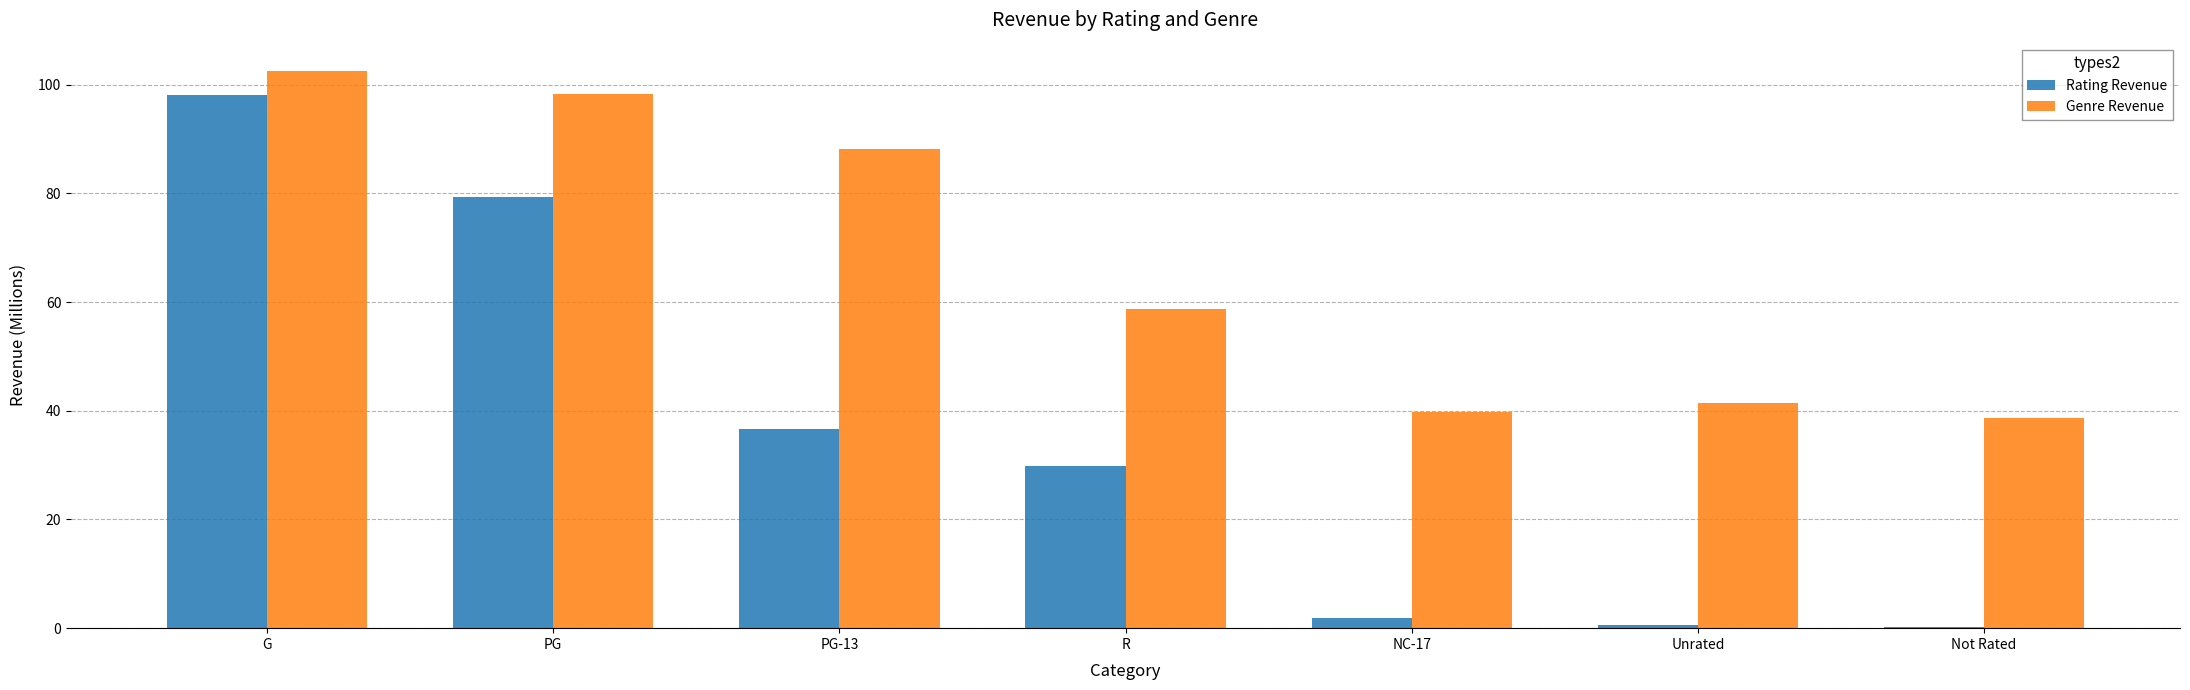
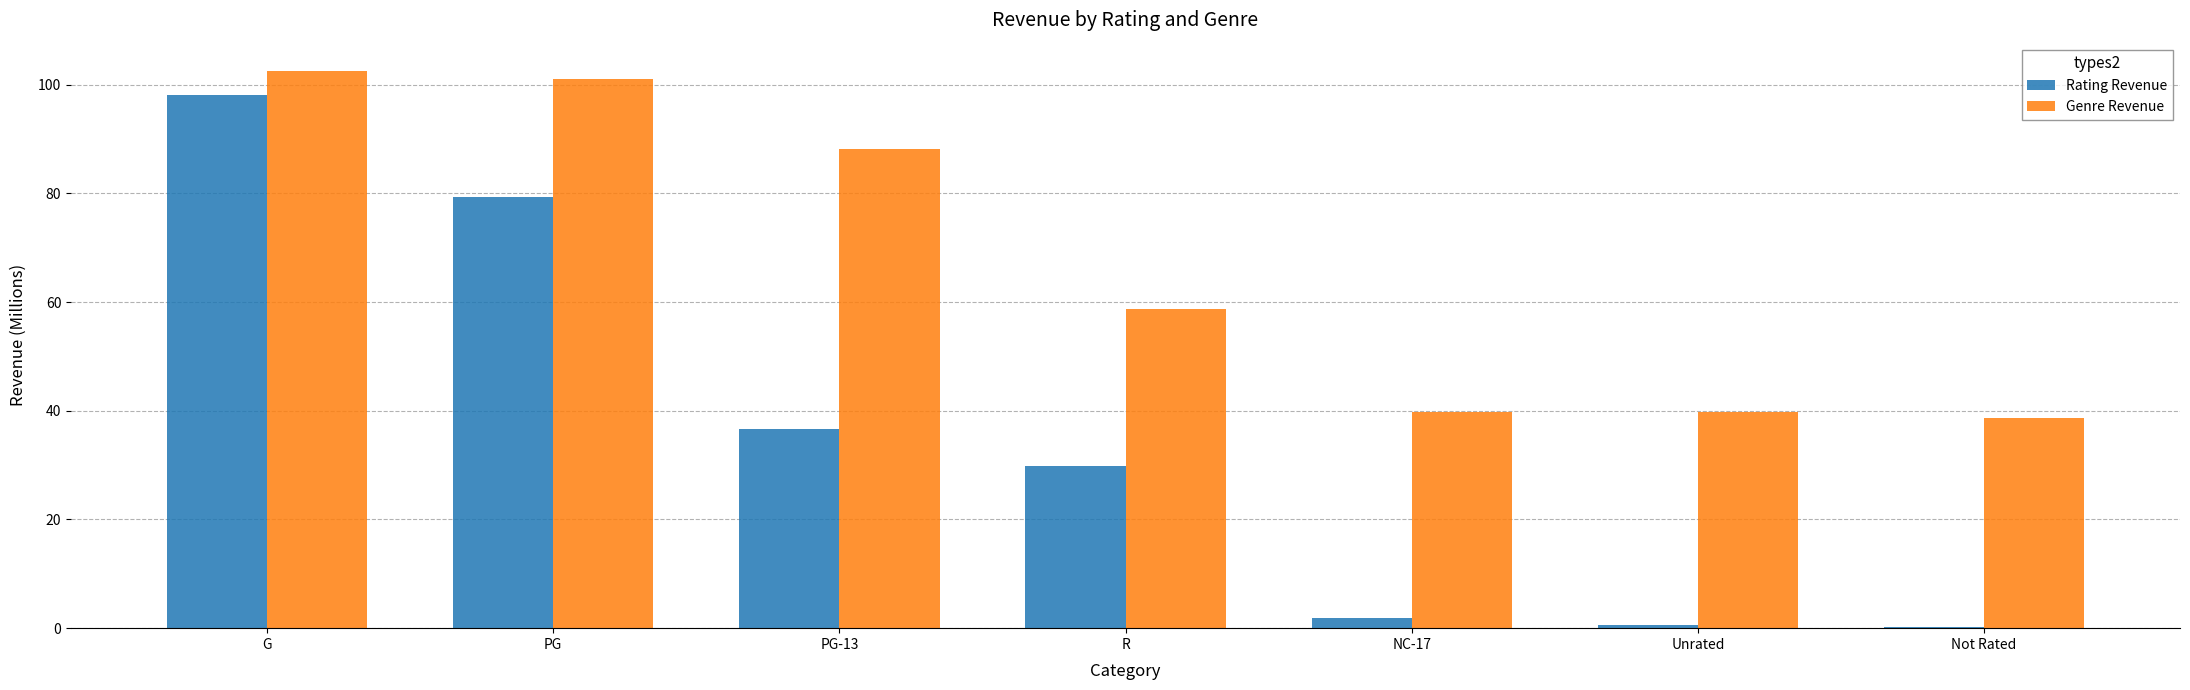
  {
    "Rating Revenue": {
      "G": 98,
      "PG": 79,
      "PG-13": 37,
      "R": 30,
      "NC-17": 2,
      "Unrated": 1
    },
    "Genre Revenue": {
      "G": 103,
-     "PG": 98,
+     "PG": 101,
      "PG-13": 88,
      "R": 59,
      "NC-17": 40,
-     "Unrated": 41,
+     "Unrated": 40,
      "Not Rated": 39
    }
  }
